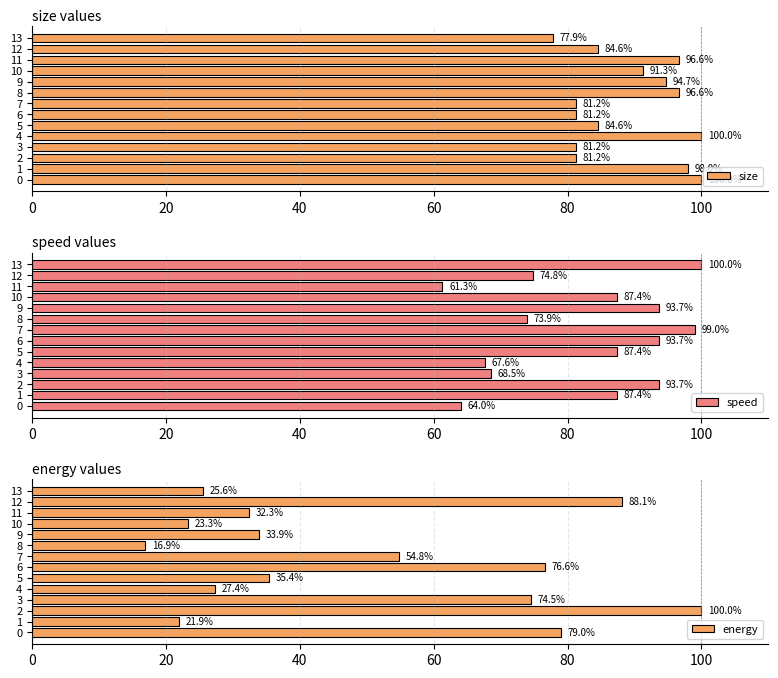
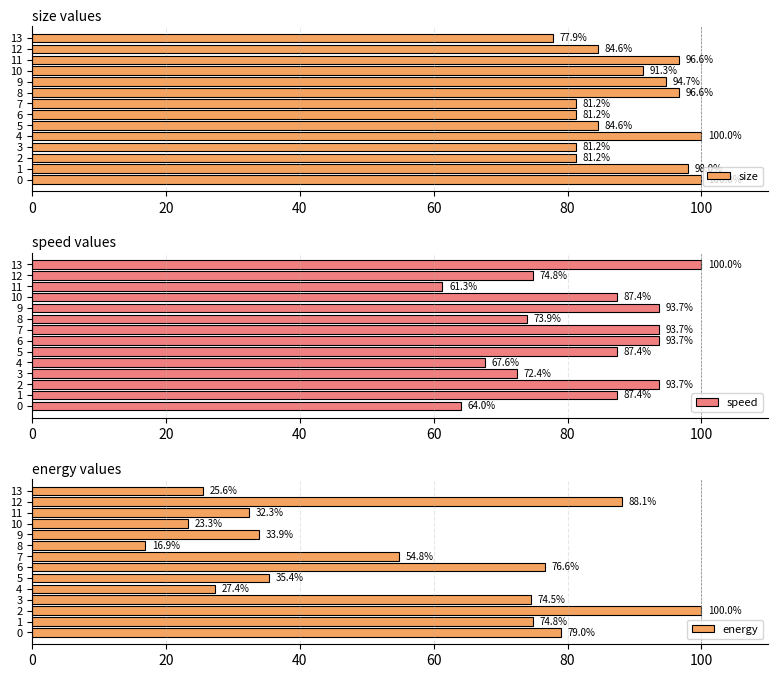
  {
    "size values": {
      "13": "77.9%",
      "12": "84.6%",
      "11": "96.6%",
      "10": "91.3%",
      "9": "94.7%",
      "8": "96.6%",
      "7": "81.2%",
      "6": "81.2%",
      "5": "84.6%",
      "4": "100.0%",
      "3": "81.2%",
      "2": "81.2%"
    },
    "speed values": {
      "13": "100.0%",
      "12": "74.8%",
      "11": "61.3%",
      "10": "87.4%",
      "9": "93.7%",
      "8": "73.9%",
-     "7": "99.0%",
+     "7": "93.7%",
      "6": "93.7%",
      "5": "87.4%",
      "4": "67.6%",
-     "3": "68.5%",
+     "3": "72.4%",
      "2": "93.7%",
      "1": "87.4%",
      "0": "64.0%"
    },
    "energy values": {
      "13": "25.6%",
      "12": "88.1%",
      "11": "32.3%",
      "10": "23.3%",
      "9": "33.9%",
      "8": "16.9%",
      "7": "54.8%",
      "6": "76.6%",
      "5": "35.4%",
      "4": "27.4%",
      "3": "74.5%",
      "2": "100.0%",
-     "1": "21.9%",
+     "1": "74.8%",
      "0": "79.0%"
    }
  }
